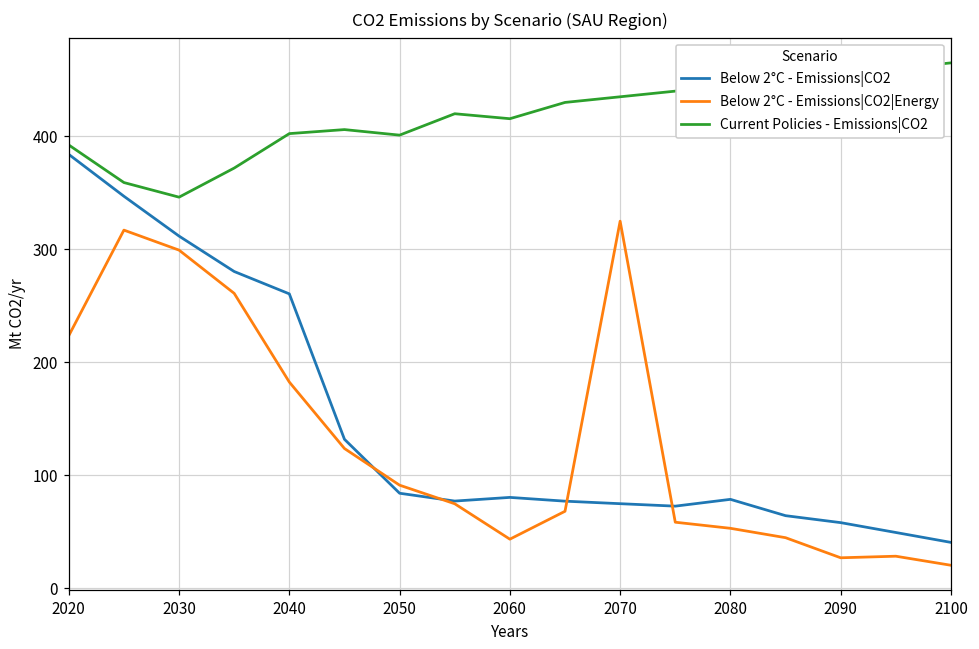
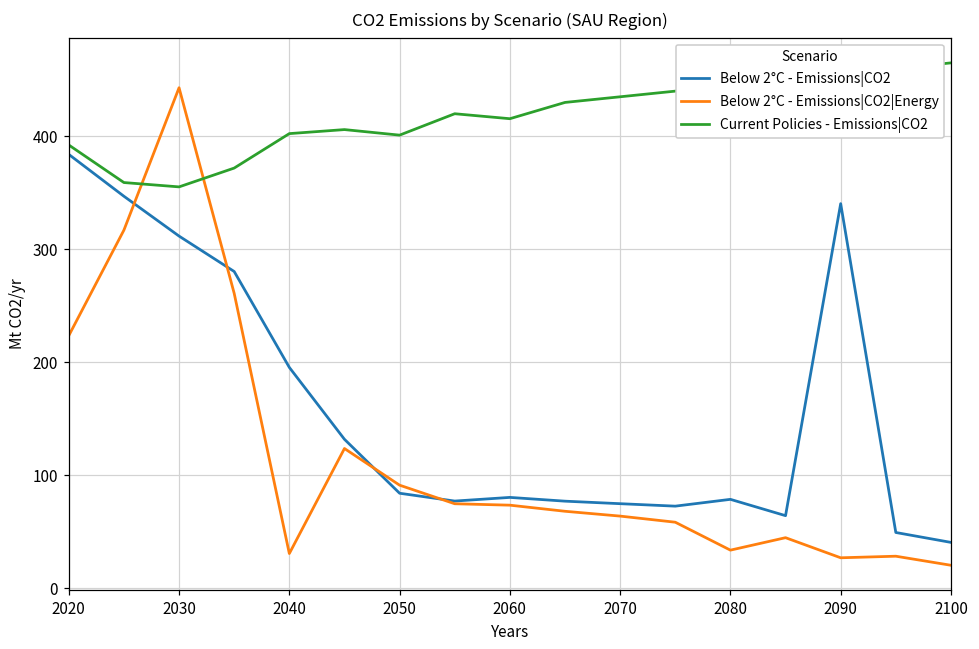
  {
    "Below 2°C - Emissions|CO2": {
      "2020": 384,
      "2030": 312,
-     "2040": 261,
+     "2040": 196,
      "2050": 84,
      "2060": 81,
      "2070": 75,
      "2080": 79,
-     "2090": 58,
+     "2090": 340,
      "2100": 41
    },
    "Below 2°C - Emissions|CO2|Energy": {
      "2020": 224,
-     "2030": 299,
-     "2040": 183,
+     "2030": 443,
+     "2040": 31,
      "2050": 91,
-     "2060": 44,
-     "2070": 325,
-     "2080": 53,
+     "2060": 74,
+     "2070": 64,
+     "2080": 34,
      "2090": 27,
      "2100": 20
    },
    "Current Policies - Emissions|CO2": {
      "2020": 392,
-     "2030": 346,
+     "2030": 355,
      "2040": 402,
      "2050": 401,
      "2060": 416,
      "2070": 435,
      "2100": 465
    }
  }
